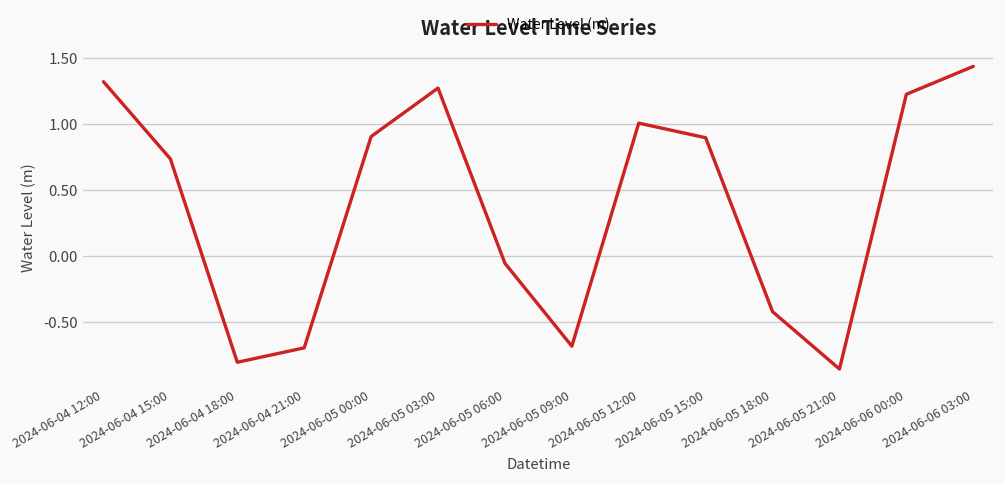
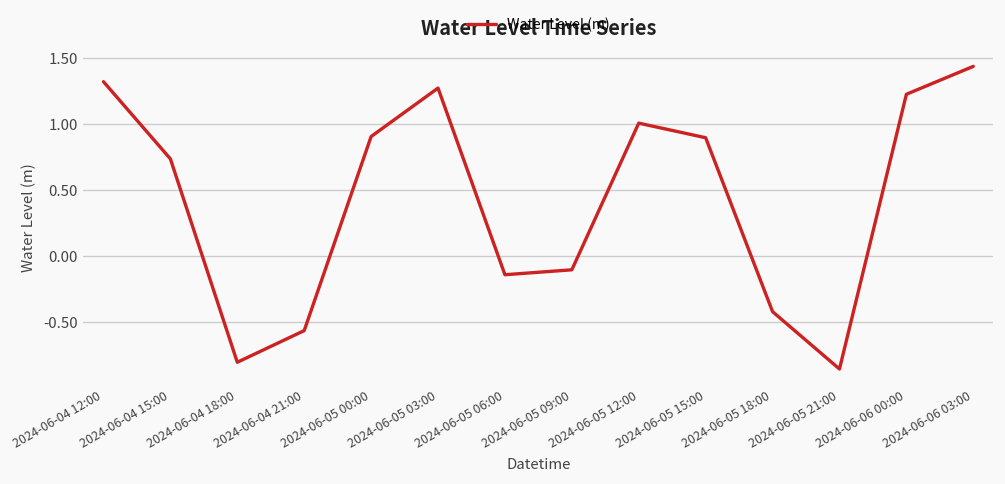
  {
    "2024-06-04 12:00": 1.32,
    "2024-06-04 15:00": 0.74,
    "2024-06-04 18:00": -0.81,
-   "2024-06-04 21:00": -0.70,
+   "2024-06-04 21:00": -0.57,
    "2024-06-05 00:00": 0.91,
    "2024-06-05 03:00": 1.27,
-   "2024-06-05 06:00": -0.06,
-   "2024-06-05 09:00": -0.68,
+   "2024-06-05 06:00": -0.14,
+   "2024-06-05 09:00": -0.11,
    "2024-06-05 12:00": 1.01,
    "2024-06-05 15:00": 0.90,
    "2024-06-05 18:00": -0.42,
    "2024-06-05 21:00": -0.86,
    "2024-06-06 00:00": 1.23,
    "2024-06-06 03:00": 1.44
  }
